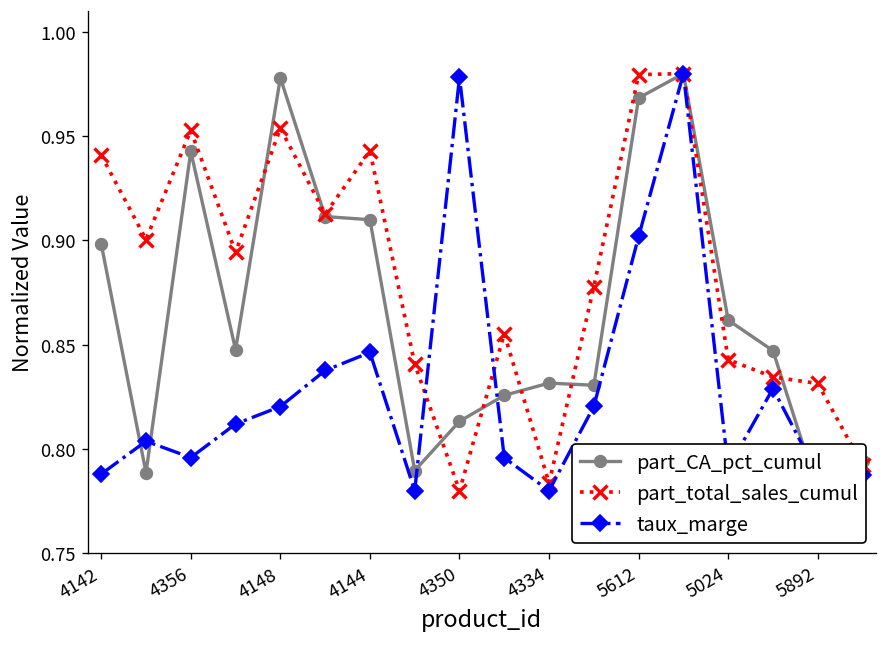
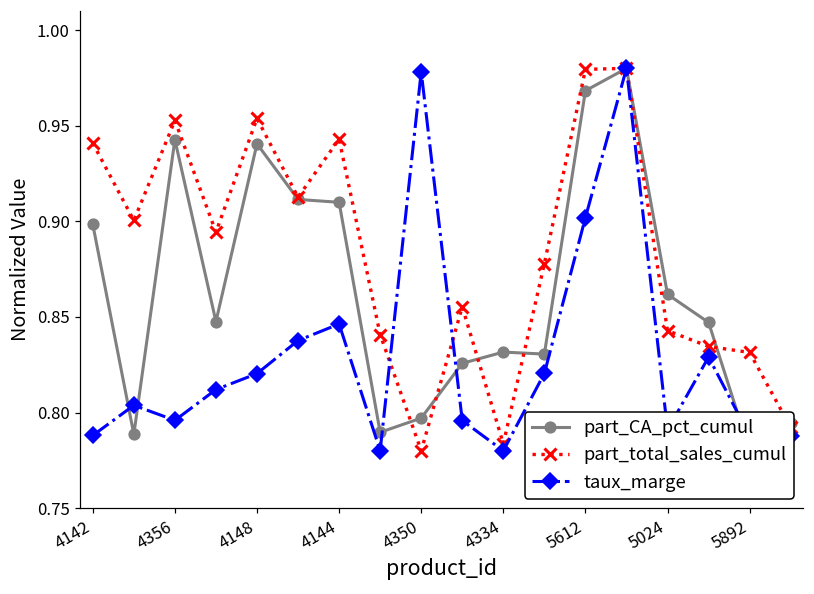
  {
    "part_CA_pct_cumul": {
      "4142": 0.898,
      "4356": 0.943,
-     "4148": 0.978,
+     "4148": 0.941,
      "4144": 0.910,
-     "4350": 0.813,
+     "4350": 0.797,
      "4334": 0.832,
      "5612": 0.968,
      "5024": 0.862
    },
    "part_total_sales_cumul": {
      "4142": 0.941,
      "4356": 0.953,
      "4148": 0.954,
      "4144": 0.943,
      "4350": 0.780,
      "4334": 0.784,
      "5612": 0.979,
      "5024": 0.843,
      "5892": 0.831
    },
    "taux_marge": {
      "4142": 0.788,
      "4356": 0.796,
      "4148": 0.820,
      "4144": 0.846,
      "4350": 0.978,
      "4334": 0.780,
      "5612": 0.902
    }
  }
